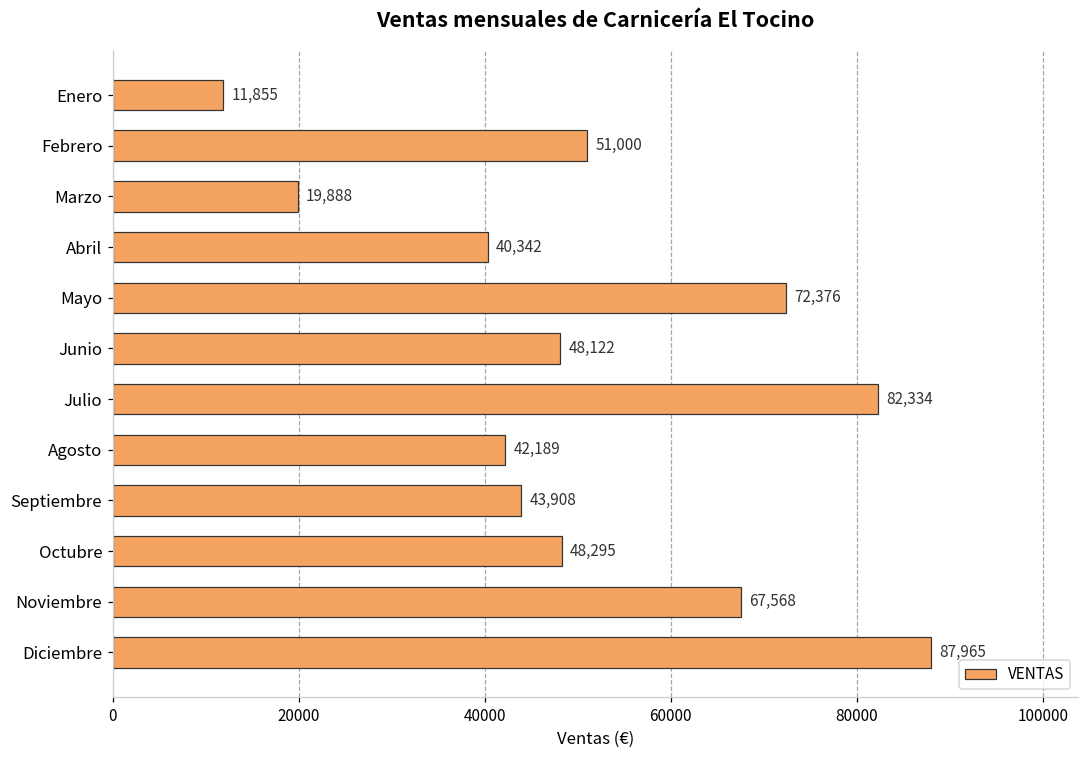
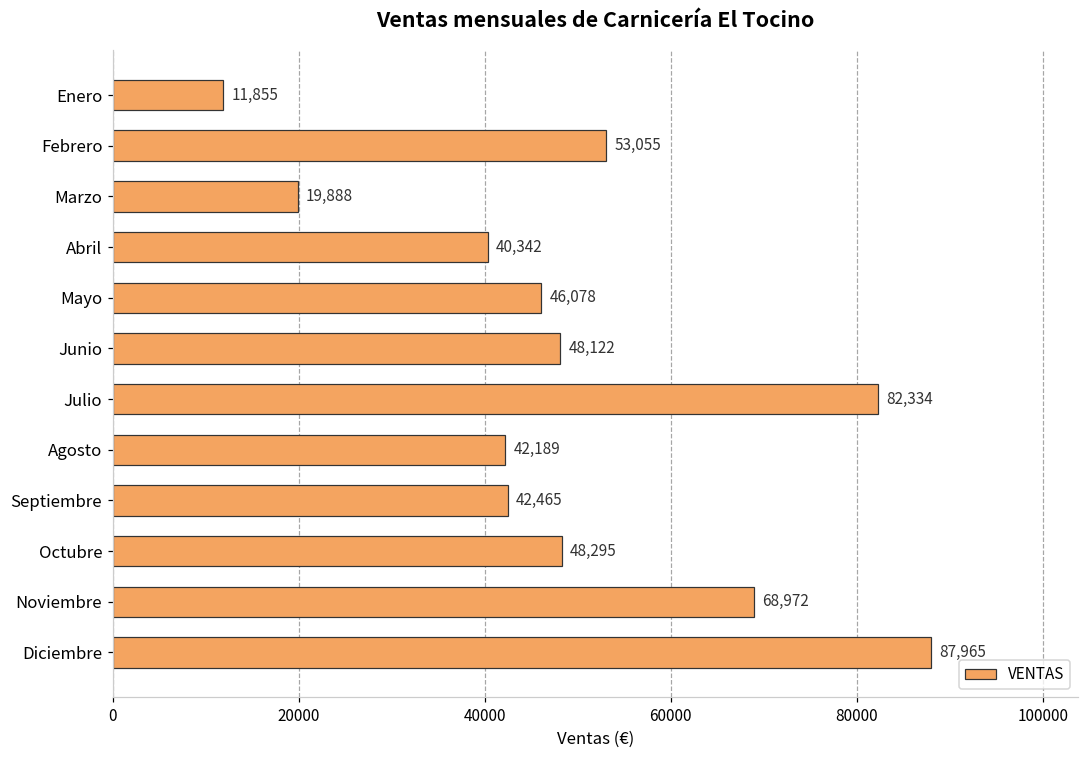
  {
    "Enero": "11,855",
-   "Febrero": "51,000",
+   "Febrero": "53,055",
    "Marzo": "19,888",
    "Abril": "40,342",
-   "Mayo": "72,376",
+   "Mayo": "46,078",
    "Junio": "48,122",
    "Julio": "82,334",
    "Agosto": "42,189",
-   "Septiembre": "43,908",
+   "Septiembre": "42,465",
    "Octubre": "48,295",
-   "Noviembre": "67,568",
+   "Noviembre": "68,972",
    "Diciembre": "87,965"
  }
